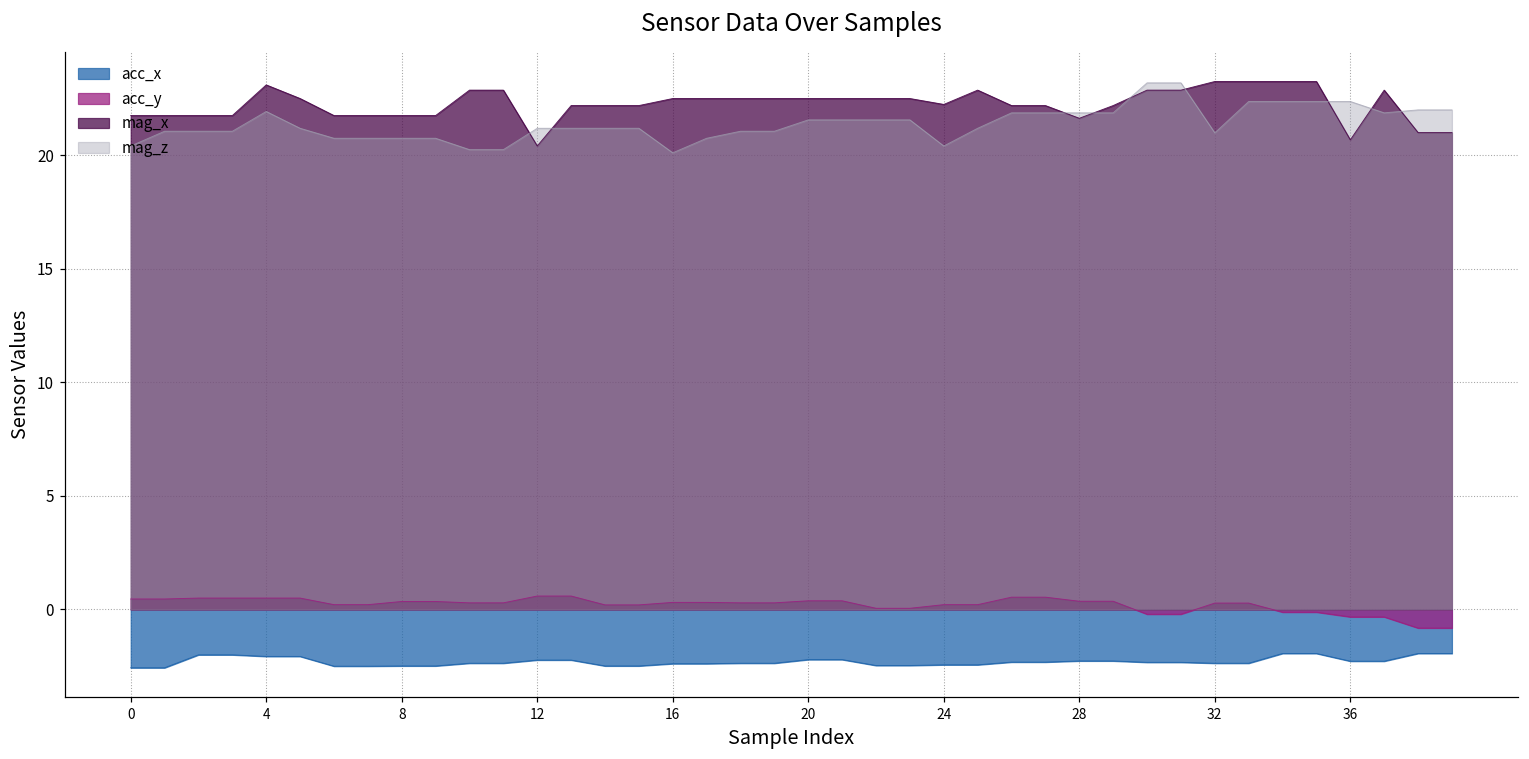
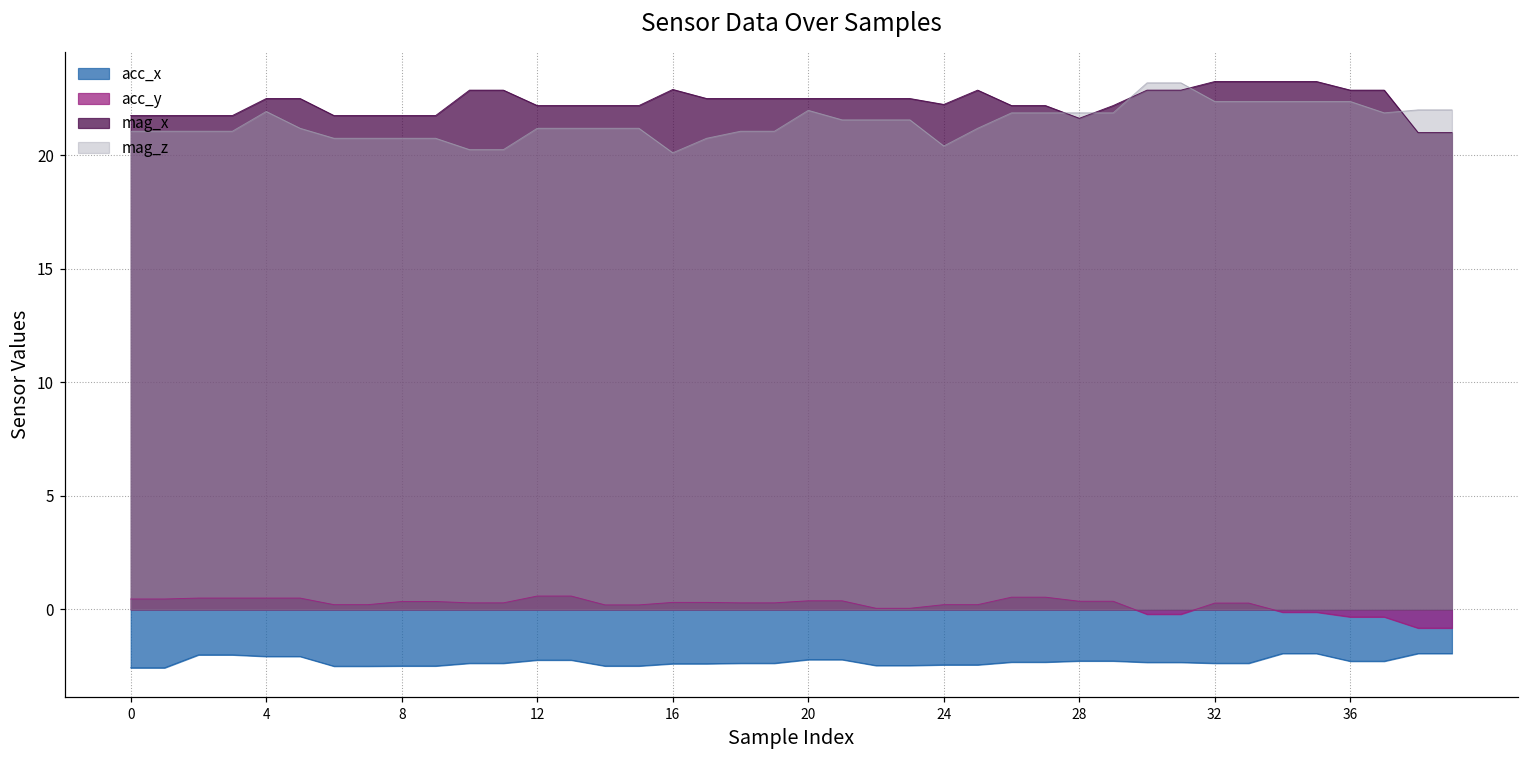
  {
    "mag_x": {
      "0": 21.8,
-     "4": 23.1,
+     "4": 22.5,
      "8": 21.8,
-     "12": 20.4,
-     "16": 22.5,
+     "12": 22.2,
+     "16": 22.9,
      "20": 22.5,
      "24": 22.2,
      "28": 21.6,
      "32": 23.3,
-     "36": 20.7
+     "36": 22.9
    },
    "mag_z": {
-     "0": 20.4,
+     "0": 21.1,
      "4": 21.9,
      "8": 20.8,
      "12": 21.2,
      "16": 20.1,
-     "20": 21.6,
+     "20": 22.0,
      "24": 20.4,
      "28": 21.9,
-     "32": 21.0,
+     "32": 22.4,
      "36": 22.4
    }
  }
